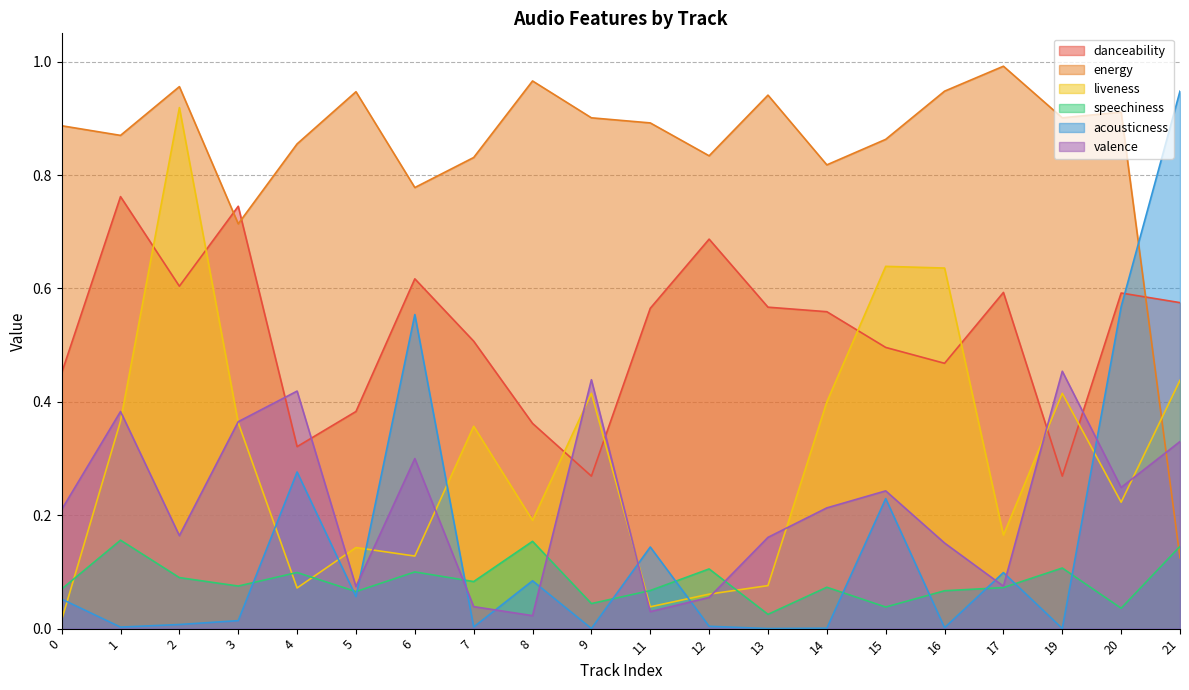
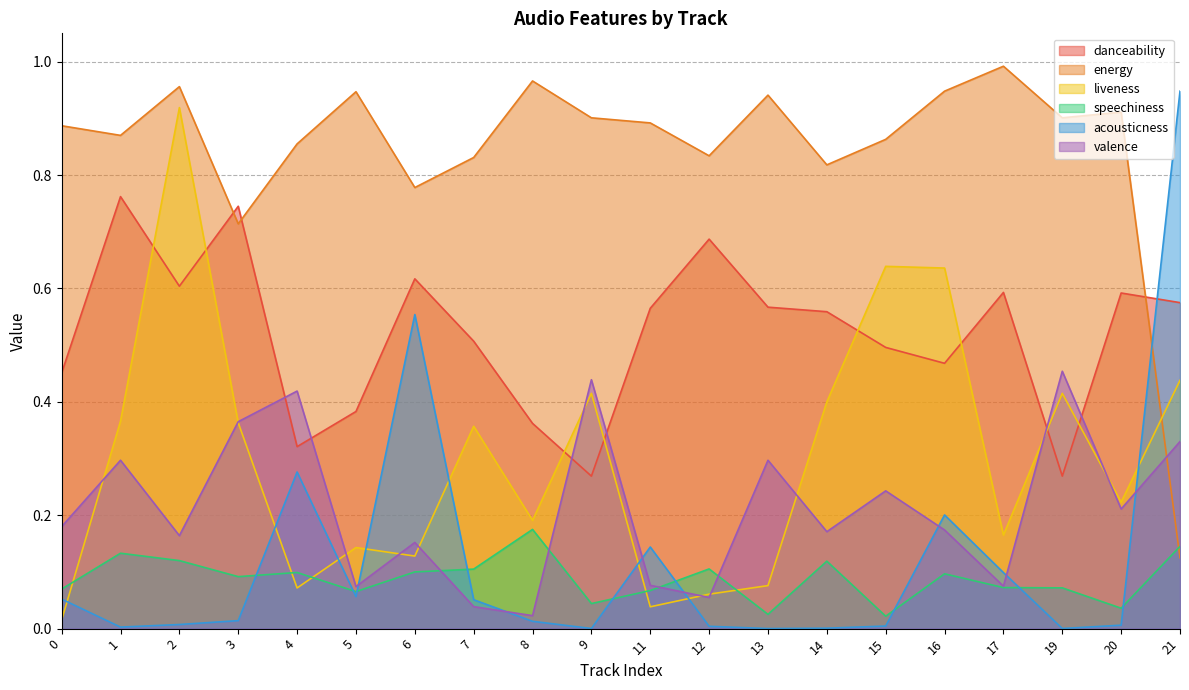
  {
    "speechiness": {
      "0": 0.07,
-     "1": 0.16,
-     "2": 0.09,
-     "3": 0.08,
+     "1": 0.13,
+     "2": 0.12,
+     "3": 0.09,
      "4": 0.10,
      "5": 0.07,
      "6": 0.10,
-     "7": 0.08,
-     "8": 0.15,
+     "7": 0.11,
+     "8": 0.18,
      "9": 0.04,
      "11": 0.07,
      "12": 0.11,
      "13": 0.03,
-     "14": 0.07,
-     "15": 0.04,
-     "16": 0.07,
-     "19": 0.11,
+     "14": 0.12,
+     "15": 0.02,
+     "16": 0.10,
+     "19": 0.07,
      "20": 0.04,
      "21": 0.15
    },
    "acousticness": {
      "0": 0.05,
      "1": 0.00,
      "2": 0.01,
      "3": 0.01,
      "4": 0.28,
      "5": 0.06,
      "6": 0.55,
-     "7": 0.00,
-     "8": 0.08,
+     "7": 0.05,
+     "8": 0.01,
      "9": 0.00,
      "11": 0.14,
      "12": 0.00,
      "13": 0.00,
      "14": 0.00,
-     "15": 0.23,
-     "16": 0.00,
+     "15": 0.00,
+     "16": 0.20,
      "17": 0.10,
      "19": 0.00,
-     "20": 0.57,
+     "20": 0.01,
      "21": 0.95
    },
    "valence": {
-     "0": 0.21,
-     "1": 0.38,
+     "0": 0.18,
+     "1": 0.30,
      "2": 0.16,
      "4": 0.42,
      "5": 0.07,
-     "6": 0.30,
+     "6": 0.15,
      "7": 0.04,
      "8": 0.02,
      "9": 0.44,
-     "11": 0.03,
+     "11": 0.08,
      "12": 0.06,
-     "13": 0.16,
-     "14": 0.21,
+     "13": 0.30,
+     "14": 0.17,
      "15": 0.24,
-     "16": 0.15,
+     "16": 0.17,
      "19": 0.45,
-     "20": 0.25,
+     "20": 0.21,
      "21": 0.33
    }
  }
